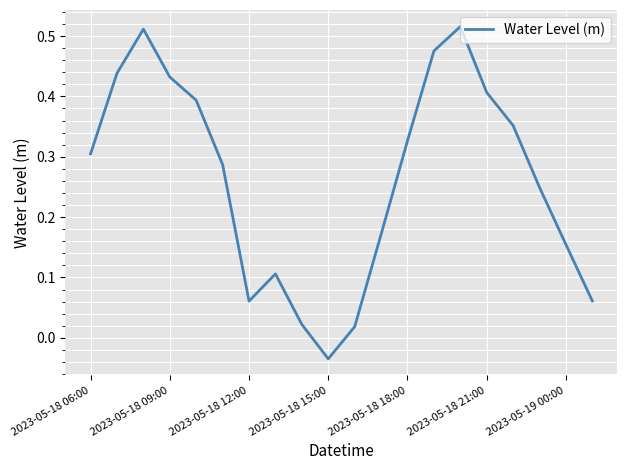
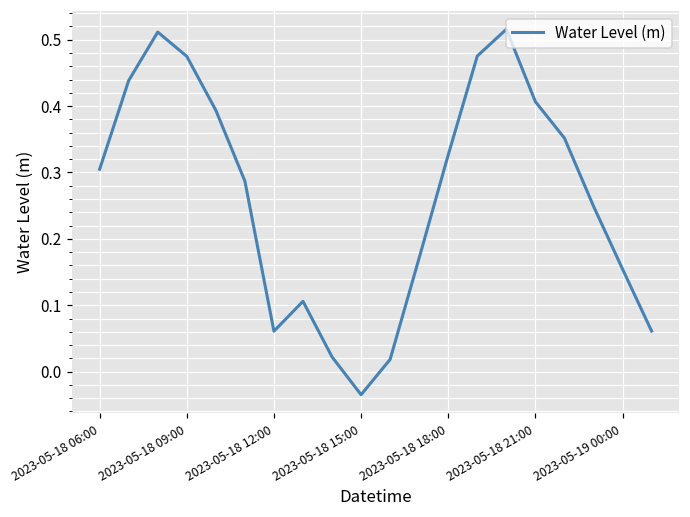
  {
    "2023-05-18 06:00": 0.30,
-   "2023-05-18 09:00": 0.43,
+   "2023-05-18 09:00": 0.47,
    "2023-05-18 12:00": 0.06,
    "2023-05-18 15:00": -0.03,
    "2023-05-18 18:00": 0.33,
    "2023-05-18 21:00": 0.41,
    "2023-05-19 00:00": 0.15
  }
